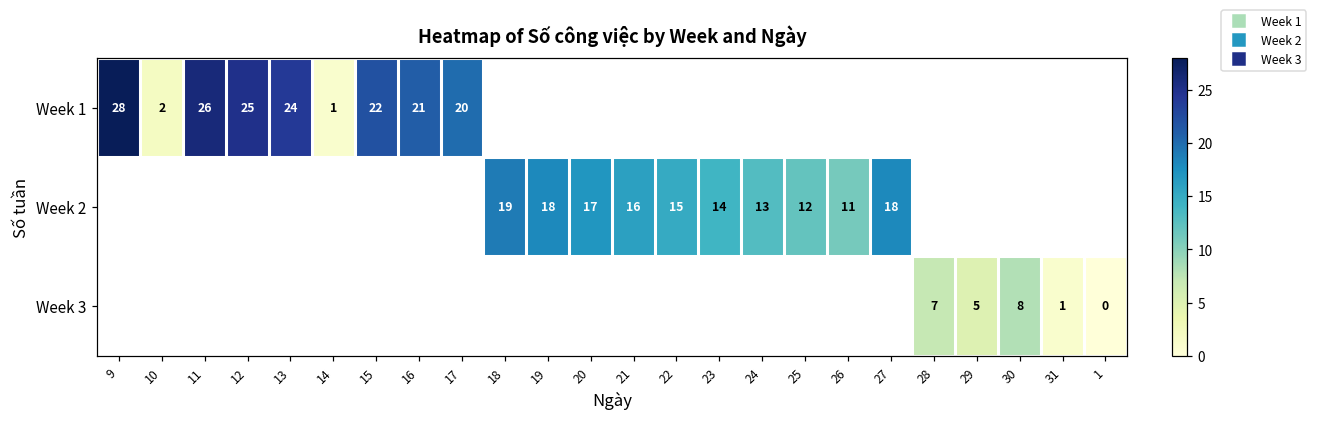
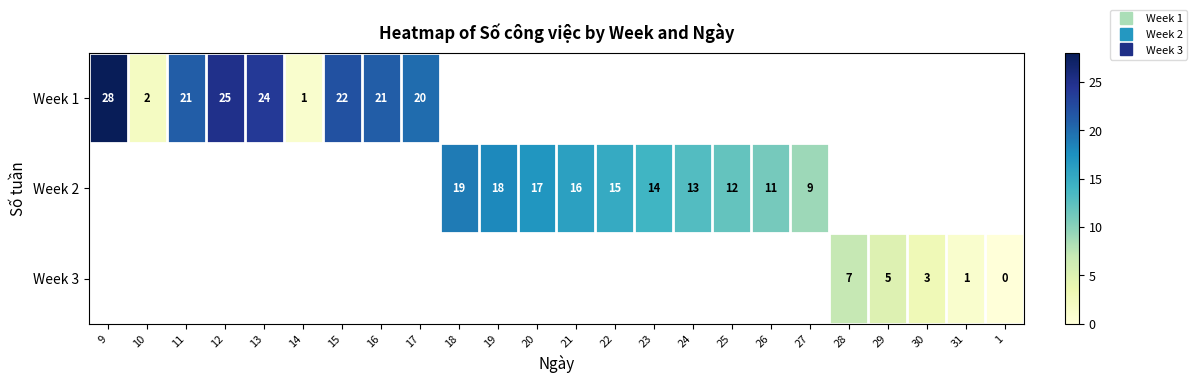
  {
    "Week 1": {
      "9": 28,
      "10": 2,
-     "11": 26,
+     "11": 21,
      "12": 25,
      "13": 24,
      "14": 1,
      "15": 22,
      "16": 21,
      "17": 20
    },
    "Week 2": {
      "18": 19,
      "19": 18,
      "20": 17,
      "21": 16,
      "22": 15,
      "23": 14,
      "24": 13,
      "25": 12,
      "26": 11,
-     "27": 18
+     "27": 9
    },
    "Week 3": {
      "28": 7,
      "29": 5,
-     "30": 8,
+     "30": 3,
      "31": 1,
      "1": 0
    }
  }
